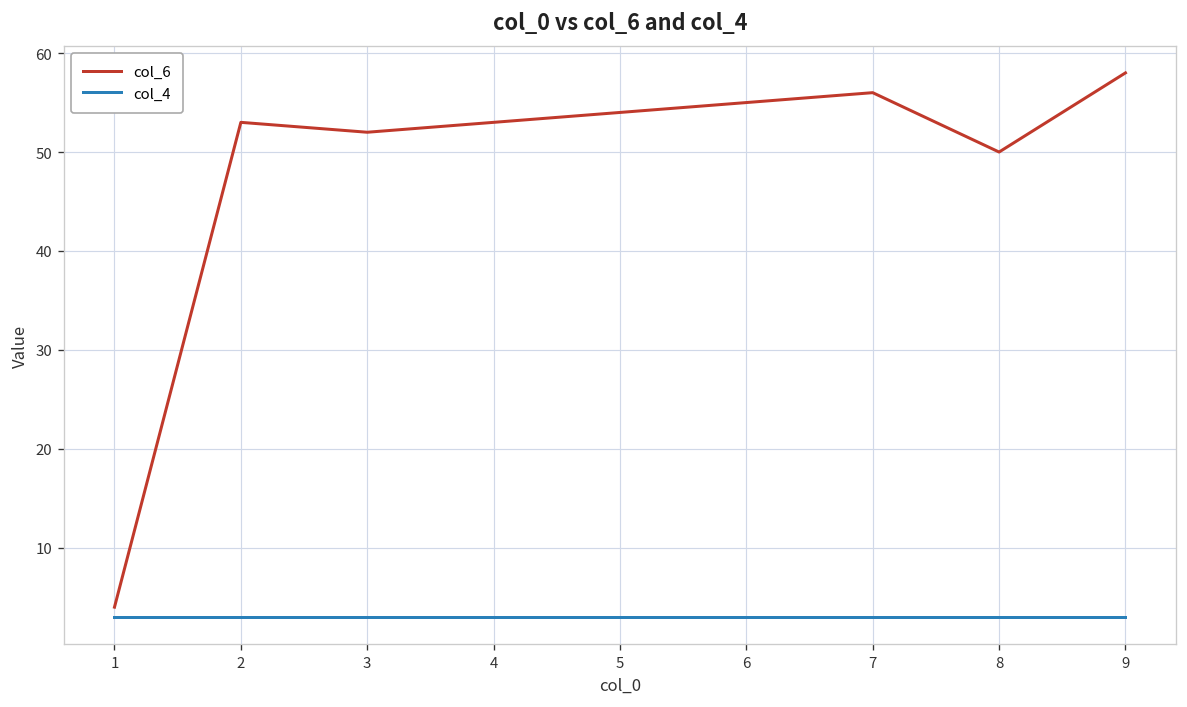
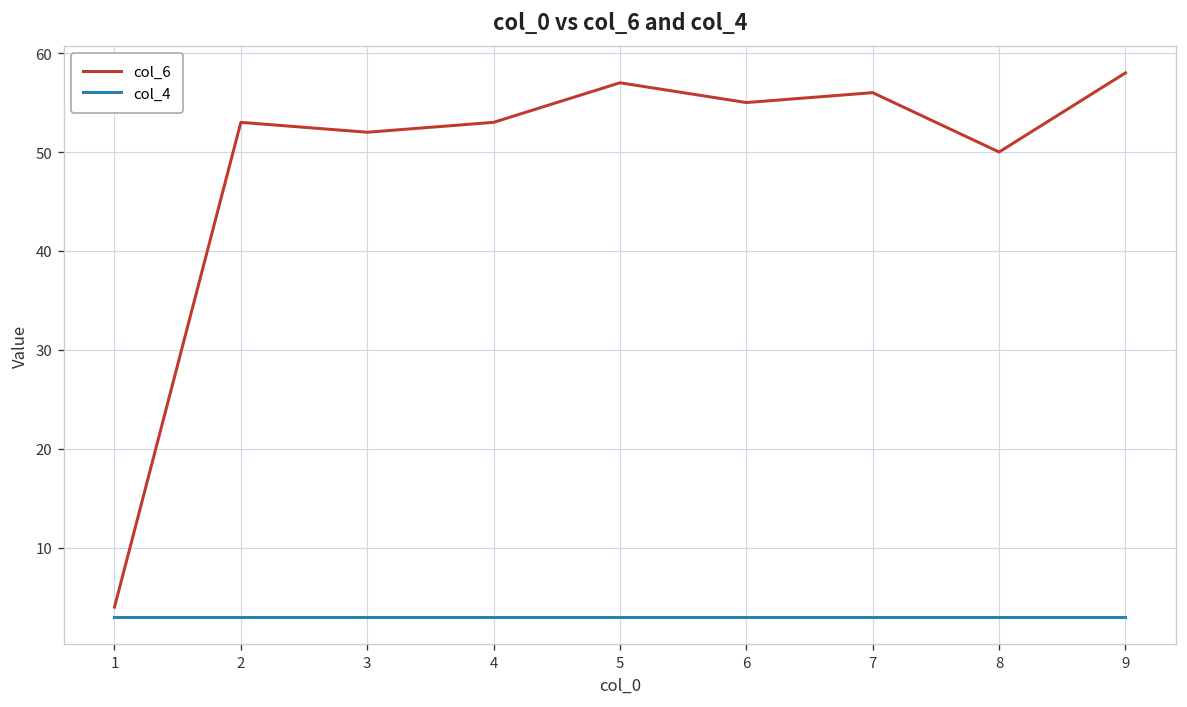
  {
    "col_6": {
      "1": 4,
      "2": 53,
      "3": 52,
      "4": 53,
-     "5": 54,
+     "5": 57,
      "6": 55,
      "7": 56,
      "8": 50,
      "9": 58
    },
    "col_4": {
      "1": 3,
      "2": 3,
      "3": 3,
      "4": 3,
      "5": 3,
      "6": 3,
      "7": 3,
      "8": 3,
      "9": 3
    }
  }
